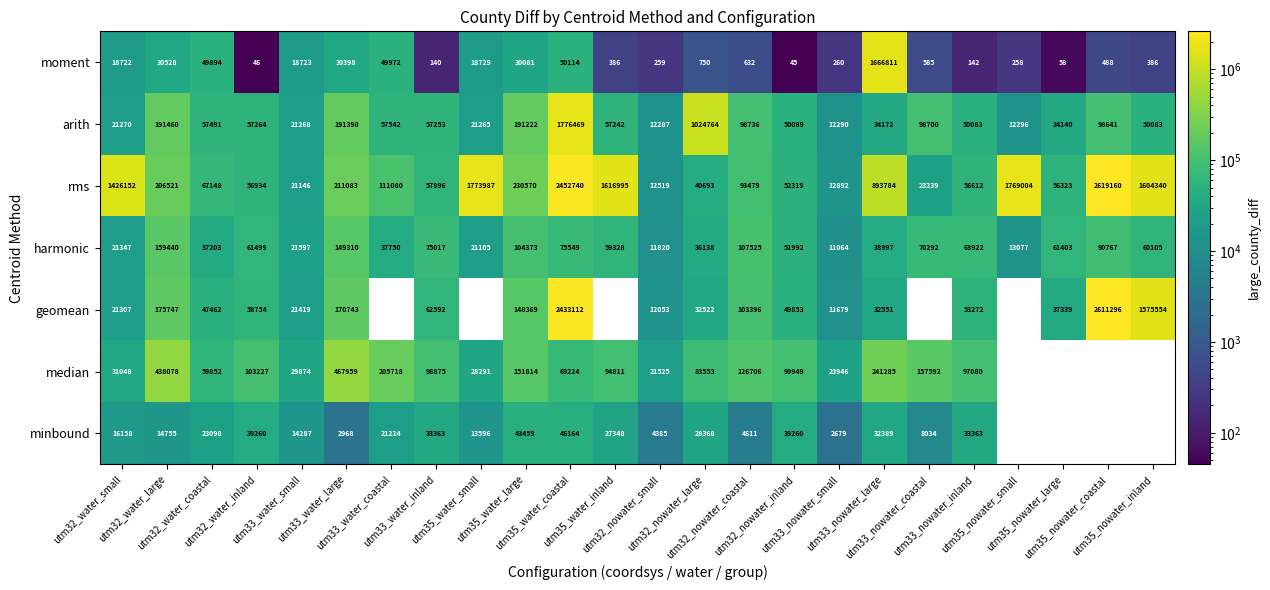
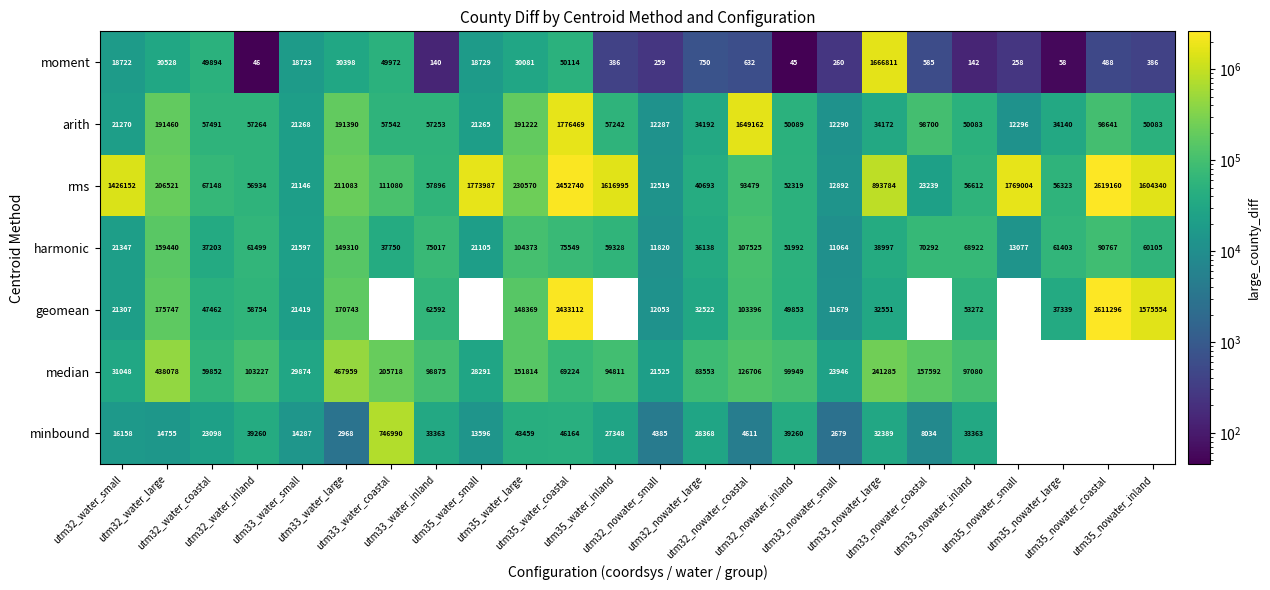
  {
    "moment": {
      "utm32_water_small": 18722,
      "utm32_water_large": 30528,
      "utm32_water_coastal": 49894,
      "utm32_water_inland": 46,
      "utm33_water_small": 18723,
      "utm33_water_large": 30398,
      "utm33_water_coastal": 49972,
      "utm33_water_inland": 140,
      "utm35_water_small": 18729,
      "utm35_water_large": 30081,
      "utm35_water_coastal": 50114,
      "utm35_water_inland": 386,
      "utm32_nowater_small": 259,
      "utm32_nowater_large": 750,
      "utm32_nowater_coastal": 632,
      "utm32_nowater_inland": 45,
      "utm33_nowater_small": 260,
      "utm33_nowater_large": 1666811,
      "utm33_nowater_coastal": 585,
      "utm33_nowater_inland": 142,
      "utm35_nowater_small": 258,
      "utm35_nowater_large": 58,
      "utm35_nowater_coastal": 488,
      "utm35_nowater_inland": 386
    },
    "arith": {
      "utm32_water_small": 21270,
      "utm32_water_large": 191460,
      "utm32_water_coastal": 57491,
      "utm32_water_inland": 57264,
      "utm33_water_small": 21268,
      "utm33_water_large": 191390,
      "utm33_water_coastal": 57542,
      "utm33_water_inland": 57253,
      "utm35_water_small": 21265,
      "utm35_water_large": 191222,
      "utm35_water_coastal": 1776469,
      "utm35_water_inland": 57242,
      "utm32_nowater_small": 12287,
-     "utm32_nowater_large": 1024764,
-     "utm32_nowater_coastal": 98736,
+     "utm32_nowater_large": 34192,
+     "utm32_nowater_coastal": 1649162,
      "utm32_nowater_inland": 50089,
      "utm33_nowater_small": 12290,
      "utm33_nowater_large": 34172,
      "utm33_nowater_coastal": 98700,
      "utm33_nowater_inland": 50083,
      "utm35_nowater_small": 12296,
      "utm35_nowater_large": 34140,
      "utm35_nowater_coastal": 98641,
      "utm35_nowater_inland": 50083
    },
    "rms": {
      "utm32_water_small": 1426152,
      "utm32_water_large": 206521,
      "utm32_water_coastal": 67148,
      "utm32_water_inland": 56934,
      "utm33_water_small": 21146,
      "utm33_water_large": 211083,
      "utm33_water_coastal": 111080,
      "utm33_water_inland": 57896,
      "utm35_water_small": 1773987,
      "utm35_water_large": 230570,
      "utm35_water_coastal": 2452740,
      "utm35_water_inland": 1616995,
      "utm32_nowater_small": 12519,
      "utm32_nowater_large": 40693,
      "utm32_nowater_coastal": 93479,
      "utm32_nowater_inland": 52319,
      "utm33_nowater_small": 12892,
      "utm33_nowater_large": 893784,
      "utm33_nowater_coastal": 23239,
      "utm33_nowater_inland": 56612,
      "utm35_nowater_small": 1769004,
      "utm35_nowater_large": 56323,
      "utm35_nowater_coastal": 2619160,
      "utm35_nowater_inland": 1604340
    },
    "harmonic": {
      "utm32_water_small": 21347,
      "utm32_water_large": 159440,
      "utm32_water_coastal": 37203,
      "utm32_water_inland": 61499,
      "utm33_water_small": 21597,
      "utm33_water_large": 149310,
      "utm33_water_coastal": 37750,
      "utm33_water_inland": 75017,
      "utm35_water_small": 21105,
      "utm35_water_large": 104373,
      "utm35_water_coastal": 75549,
      "utm35_water_inland": 59328,
      "utm32_nowater_small": 11820,
      "utm32_nowater_large": 36138,
      "utm32_nowater_coastal": 107525,
      "utm32_nowater_inland": 51992,
      "utm33_nowater_small": 11064,
      "utm33_nowater_large": 38997,
      "utm33_nowater_coastal": 70292,
      "utm33_nowater_inland": 68922,
      "utm35_nowater_small": 13077,
      "utm35_nowater_large": 61403,
      "utm35_nowater_coastal": 90767,
      "utm35_nowater_inland": 60105
    },
    "geomean": {
      "utm32_water_small": 21307,
      "utm32_water_large": 175747,
      "utm32_water_coastal": 47462,
      "utm32_water_inland": 58754,
      "utm33_water_small": 21419,
      "utm33_water_large": 170743,
      "utm33_water_inland": 62592,
      "utm35_water_large": 148369,
      "utm35_water_coastal": 2433112,
      "utm32_nowater_small": 12053,
      "utm32_nowater_large": 32522,
      "utm32_nowater_coastal": 103396,
      "utm32_nowater_inland": 49853,
      "utm33_nowater_small": 11679,
      "utm33_nowater_large": 32551,
      "utm33_nowater_inland": 53272,
      "utm35_nowater_large": 37339,
      "utm35_nowater_coastal": 2611296,
      "utm35_nowater_inland": 1575554
    },
    "median": {
      "utm32_water_small": 31048,
      "utm32_water_large": 438078,
      "utm32_water_coastal": 59852,
      "utm32_water_inland": 103227,
      "utm33_water_small": 29874,
      "utm33_water_large": 467959,
      "utm33_water_coastal": 205718,
      "utm33_water_inland": 98875,
      "utm35_water_small": 28291,
      "utm35_water_large": 151814,
      "utm35_water_coastal": 69224,
      "utm35_water_inland": 94811,
      "utm32_nowater_small": 21525,
      "utm32_nowater_large": 83553,
      "utm32_nowater_coastal": 126706,
      "utm32_nowater_inland": 99949,
      "utm33_nowater_small": 23946,
      "utm33_nowater_large": 241285,
      "utm33_nowater_coastal": 157592,
      "utm33_nowater_inland": 97080
    },
    "minbound": {
      "utm32_water_small": 16158,
      "utm32_water_large": 14755,
      "utm32_water_coastal": 23098,
      "utm32_water_inland": 39260,
      "utm33_water_small": 14287,
      "utm33_water_large": 2968,
-     "utm33_water_coastal": 21224,
+     "utm33_water_coastal": 746990,
      "utm33_water_inland": 33363,
      "utm35_water_small": 13596,
      "utm35_water_large": 43459,
      "utm35_water_coastal": 46164,
      "utm35_water_inland": 27348,
      "utm32_nowater_small": 4385,
      "utm32_nowater_large": 28368,
      "utm32_nowater_coastal": 4611,
      "utm32_nowater_inland": 39260,
      "utm33_nowater_small": 2679,
      "utm33_nowater_large": 32389,
      "utm33_nowater_coastal": 8034,
      "utm33_nowater_inland": 33363
    }
  }
